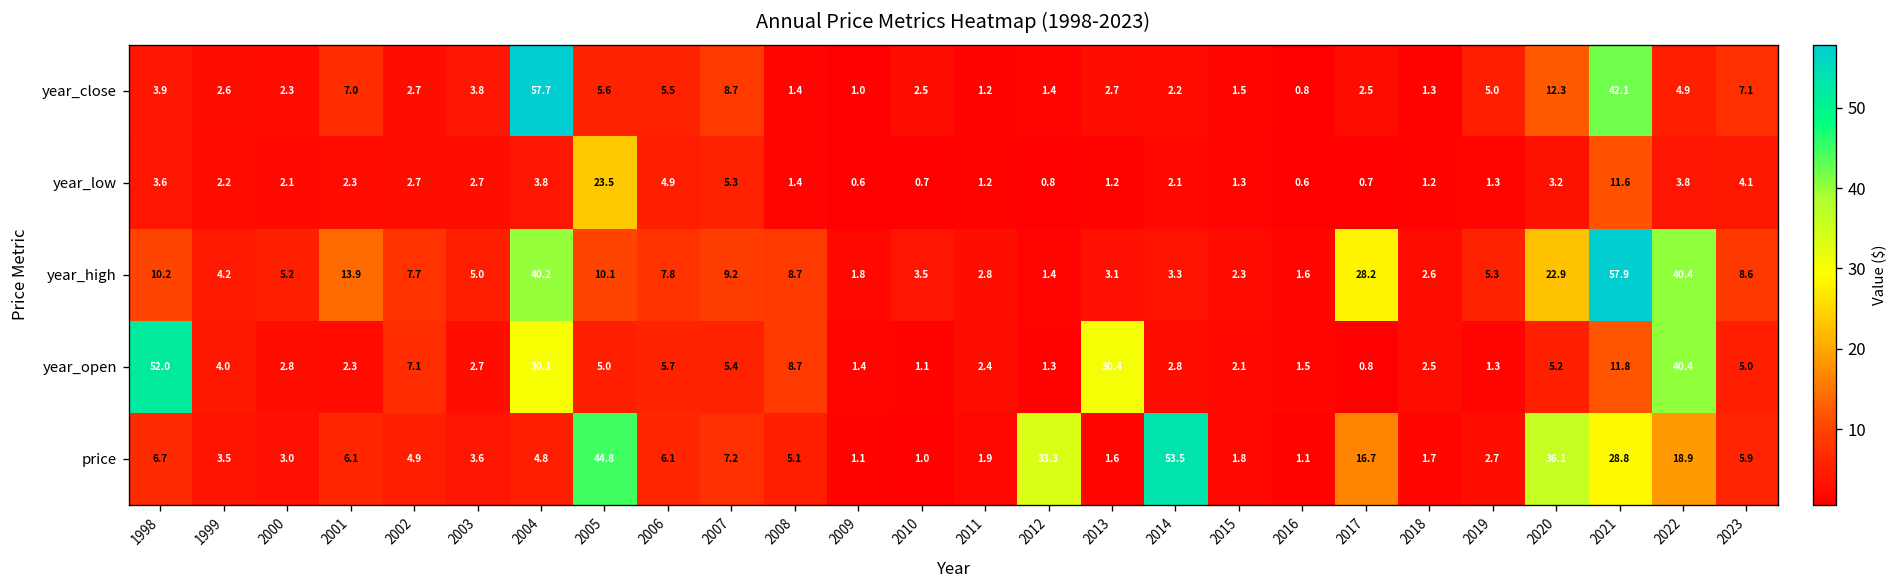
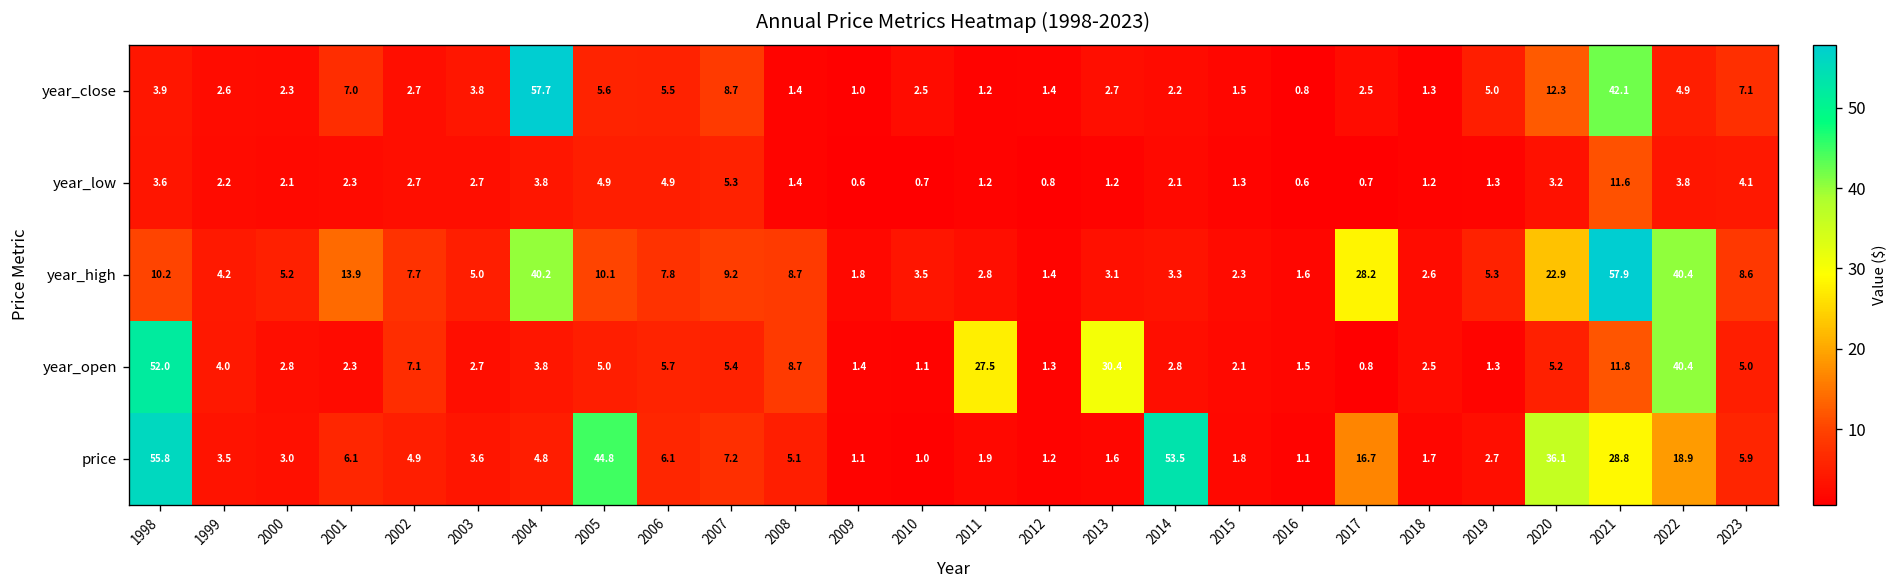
  {
    "year_close": {
      "1998": 3.9,
      "1999": 2.6,
      "2000": 2.3,
      "2001": 7.0,
      "2002": 2.7,
      "2003": 3.8,
      "2004": 57.7,
      "2005": 5.6,
      "2006": 5.5,
      "2007": 8.7,
      "2008": 1.4,
      "2009": 1.0,
      "2010": 2.5,
      "2011": 1.2,
      "2012": 1.4,
      "2013": 2.7,
      "2014": 2.2,
      "2015": 1.5,
      "2016": 0.8,
      "2017": 2.5,
      "2018": 1.3,
      "2019": 5.0,
      "2020": 12.3,
      "2021": 42.1,
      "2022": 4.9,
      "2023": 7.1
    },
    "year_low": {
      "1998": 3.6,
      "1999": 2.2,
      "2000": 2.1,
      "2001": 2.3,
      "2002": 2.7,
      "2003": 2.7,
      "2004": 3.8,
-     "2005": 23.5,
+     "2005": 4.9,
      "2006": 4.9,
      "2007": 5.3,
      "2008": 1.4,
      "2009": 0.6,
      "2010": 0.7,
      "2011": 1.2,
      "2012": 0.8,
      "2013": 1.2,
      "2014": 2.1,
      "2015": 1.3,
      "2016": 0.6,
      "2017": 0.7,
      "2018": 1.2,
      "2019": 1.3,
      "2020": 3.2,
      "2021": 11.6,
      "2022": 3.8,
      "2023": 4.1
    },
    "year_high": {
      "1998": 10.2,
      "1999": 4.2,
      "2000": 5.2,
      "2001": 13.9,
      "2002": 7.7,
      "2003": 5.0,
      "2004": 40.2,
      "2005": 10.1,
      "2006": 7.8,
      "2007": 9.2,
      "2008": 8.7,
      "2009": 1.8,
      "2010": 3.5,
      "2011": 2.8,
      "2012": 1.4,
      "2013": 3.1,
      "2014": 3.3,
      "2015": 2.3,
      "2016": 1.6,
      "2017": 28.2,
      "2018": 2.6,
      "2019": 5.3,
      "2020": 22.9,
      "2021": 57.9,
      "2022": 40.4,
      "2023": 8.6
    },
    "year_open": {
      "1998": 52.0,
      "1999": 4.0,
      "2000": 2.8,
      "2001": 2.3,
      "2002": 7.1,
      "2003": 2.7,
-     "2004": 30.1,
+     "2004": 3.8,
      "2005": 5.0,
      "2006": 5.7,
      "2007": 5.4,
      "2008": 8.7,
      "2009": 1.4,
      "2010": 1.1,
-     "2011": 2.4,
+     "2011": 27.5,
      "2012": 1.3,
      "2013": 30.4,
      "2014": 2.8,
      "2015": 2.1,
      "2016": 1.5,
      "2017": 0.8,
      "2018": 2.5,
      "2019": 1.3,
      "2020": 5.2,
      "2021": 11.8,
      "2022": 40.4,
      "2023": 5.0
    },
    "price": {
-     "1998": 6.7,
+     "1998": 55.8,
      "1999": 3.5,
      "2000": 3.0,
      "2001": 6.1,
      "2002": 4.9,
      "2003": 3.6,
      "2004": 4.8,
      "2005": 44.8,
      "2006": 6.1,
      "2007": 7.2,
      "2008": 5.1,
      "2009": 1.1,
      "2010": 1.0,
      "2011": 1.9,
-     "2012": 33.3,
+     "2012": 1.2,
      "2013": 1.6,
      "2014": 53.5,
      "2015": 1.8,
      "2016": 1.1,
      "2017": 16.7,
      "2018": 1.7,
      "2019": 2.7,
      "2020": 36.1,
      "2021": 28.8,
      "2022": 18.9,
      "2023": 5.9
    }
  }
